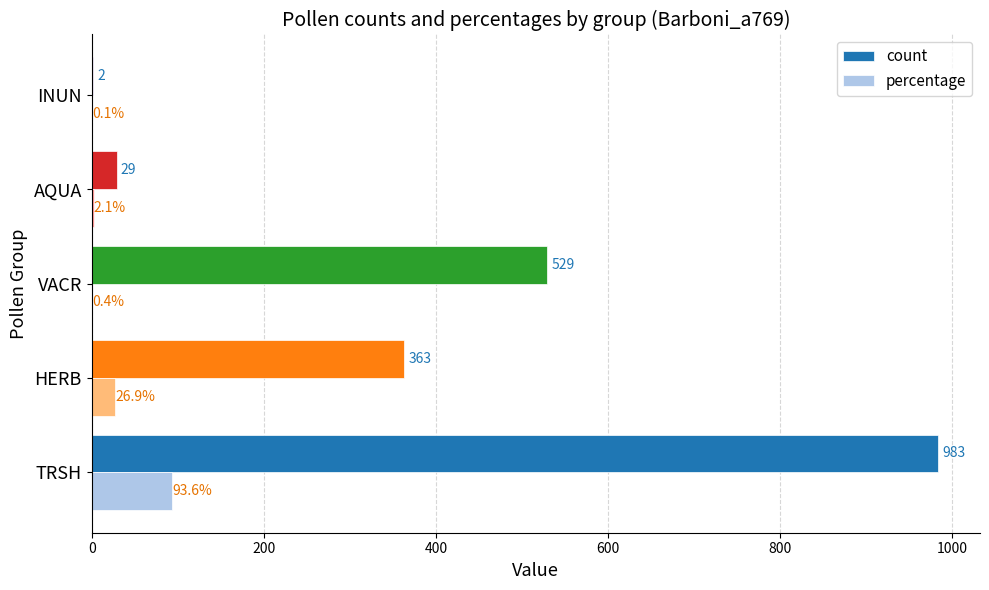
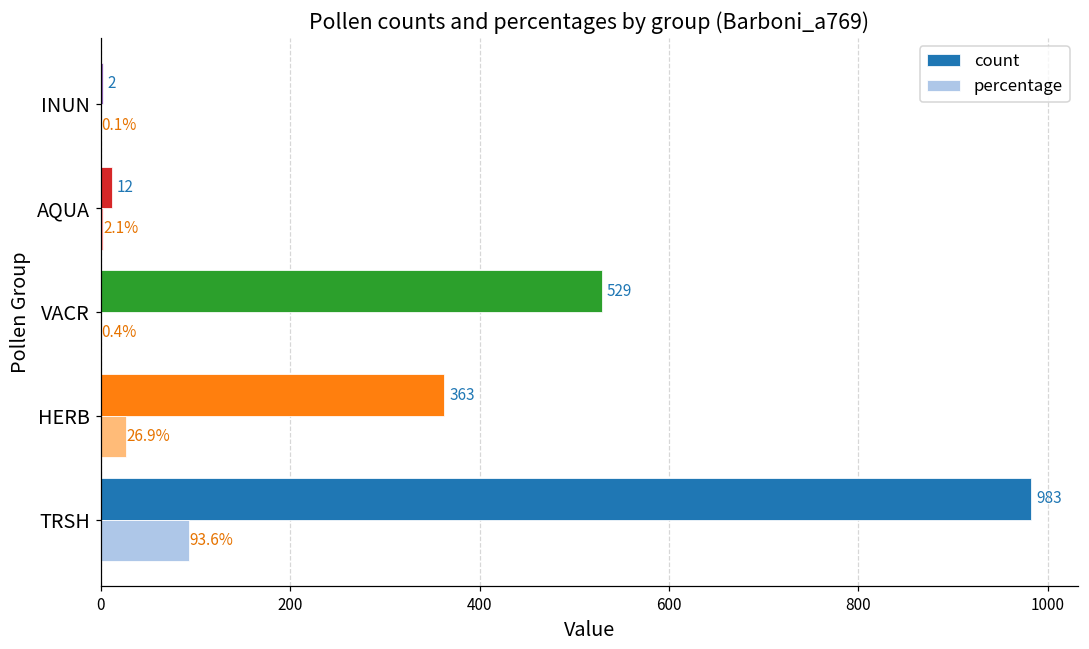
  {
    "count": {
      "INUN": "2",
-     "AQUA": "29",
+     "AQUA": "12",
      "VACR": "529",
      "HERB": "363",
      "TRSH": "983"
    },
    "percentage": {
      "INUN": "0.1%",
      "AQUA": "2.1%",
      "VACR": "0.4%",
      "HERB": "26.9%",
      "TRSH": "93.6%"
    }
  }
